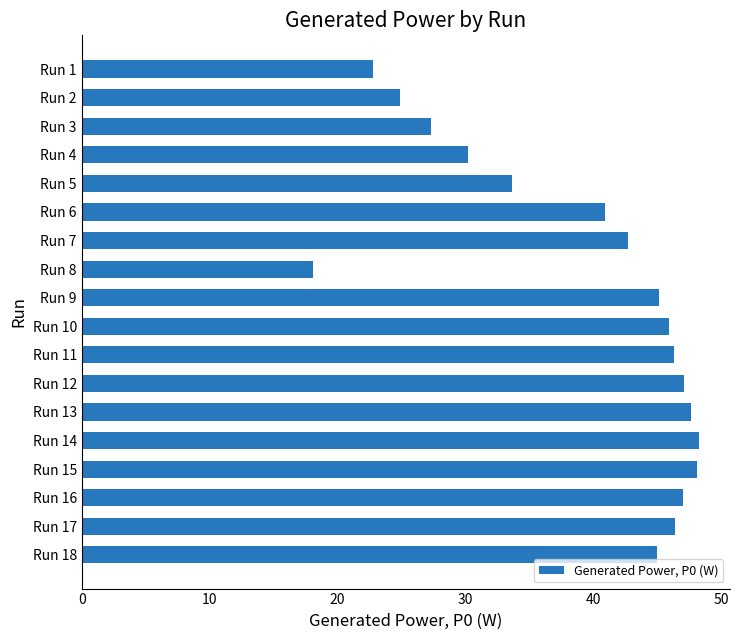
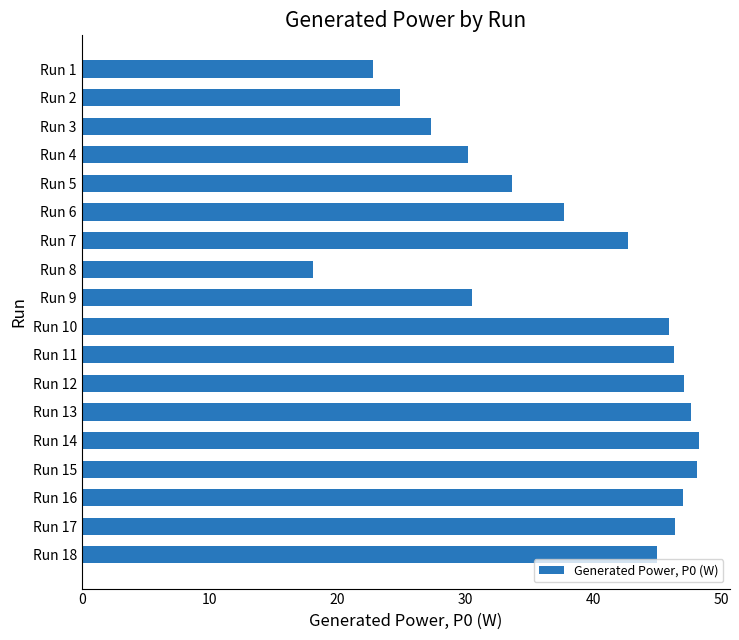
  {
    "Run 1": 22.8,
    "Run 2": 24.9,
    "Run 3": 27.3,
    "Run 4": 30.2,
    "Run 5": 33.6,
-   "Run 6": 40.9,
+   "Run 6": 37.7,
    "Run 7": 42.7,
    "Run 8": 18.1,
-   "Run 9": 45.1,
+   "Run 9": 30.5,
    "Run 10": 45.9,
    "Run 11": 46.3,
    "Run 12": 47.1,
    "Run 13": 47.7,
    "Run 14": 48.2,
    "Run 15": 48.1,
    "Run 16": 47.0,
    "Run 17": 46.4,
    "Run 18": 45.0
  }
